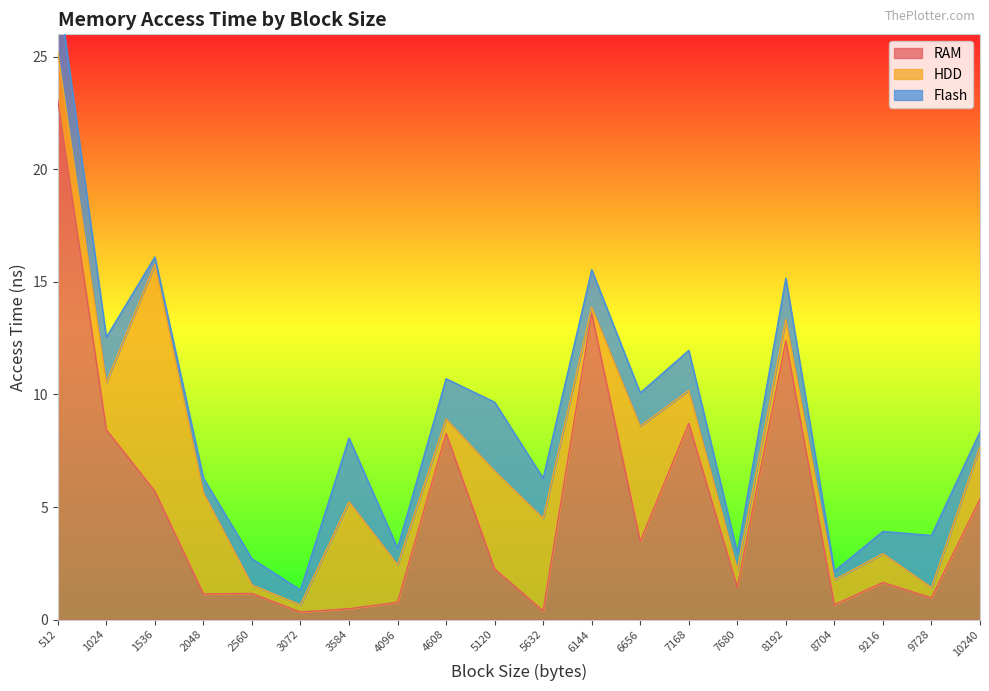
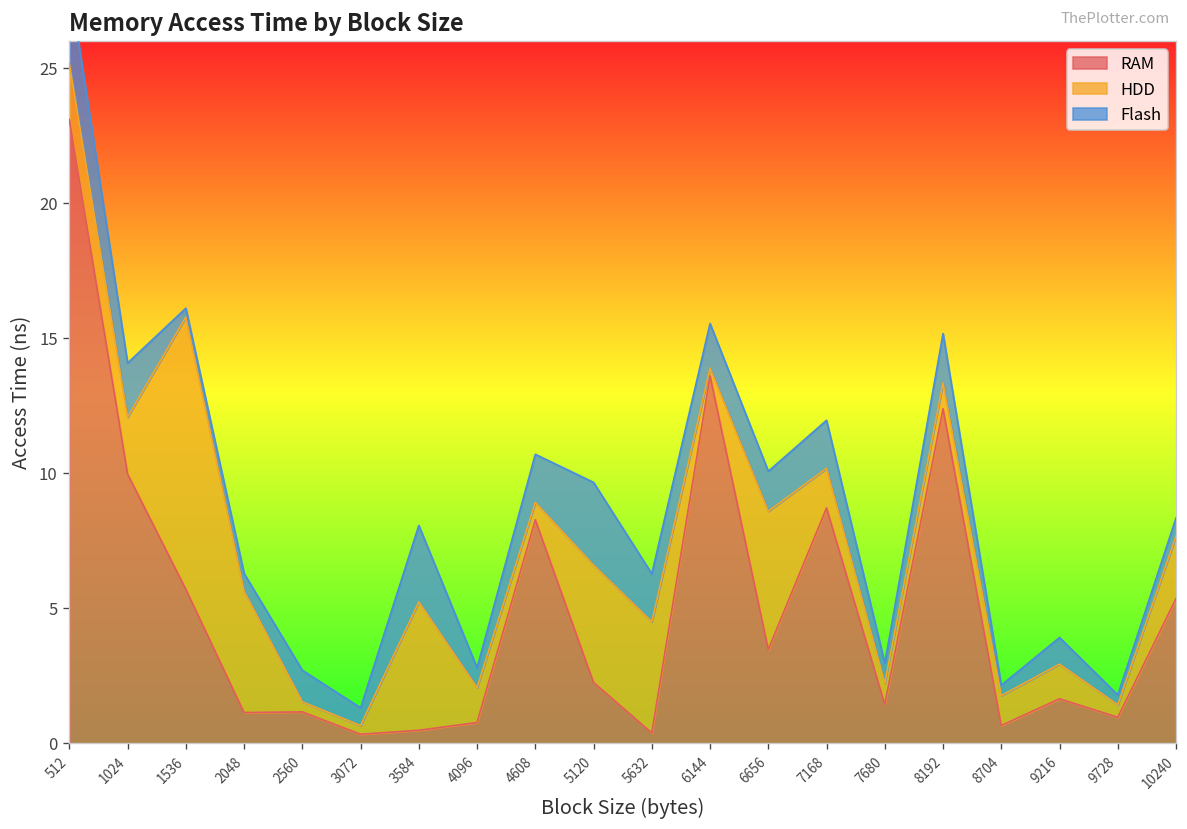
  {
    "RAM": {
      "512": 23.1,
-     "1024": 8.4,
+     "1024": 10.0,
      "1536": 5.7,
      "2048": 1.1,
      "2560": 1.2,
      "3072": 0.3,
      "3584": 0.5,
      "4096": 0.8,
      "4608": 8.3,
      "5120": 2.3,
      "5632": 0.4,
      "6144": 13.6,
      "6656": 3.5,
      "7168": 8.7,
      "7680": 1.4,
      "8192": 12.4,
      "8704": 0.7,
      "9216": 1.6,
      "9728": 1.0,
      "10240": 5.4
    },
    "HDD": {
      "512": 2.1,
      "1024": 2.1,
      "1536": 10.1,
      "2048": 4.5,
      "2560": 0.4,
      "3072": 0.3,
      "3584": 4.8,
-     "4096": 1.7,
+     "4096": 1.3,
      "4608": 0.6,
      "5120": 4.3,
      "5632": 4.1,
      "6144": 0.3,
      "6656": 5.1,
      "7168": 1.5,
      "7680": 0.8,
      "8192": 1.0,
      "8704": 1.1,
      "9216": 1.3,
      "9728": 0.5,
      "10240": 2.3
    },
    "Flash": {
      "1024": 2.0,
      "1536": 0.3,
      "2048": 0.7,
      "2560": 1.2,
      "3072": 0.7,
      "3584": 2.8,
      "4096": 0.7,
      "4608": 1.8,
      "5120": 3.1,
      "5632": 1.8,
      "6144": 1.7,
      "6656": 1.5,
      "7168": 1.8,
      "7680": 0.7,
      "8192": 1.8,
      "8704": 0.4,
      "9216": 1.0,
-     "9728": 2.3,
+     "9728": 0.4,
      "10240": 0.7
    }
  }
